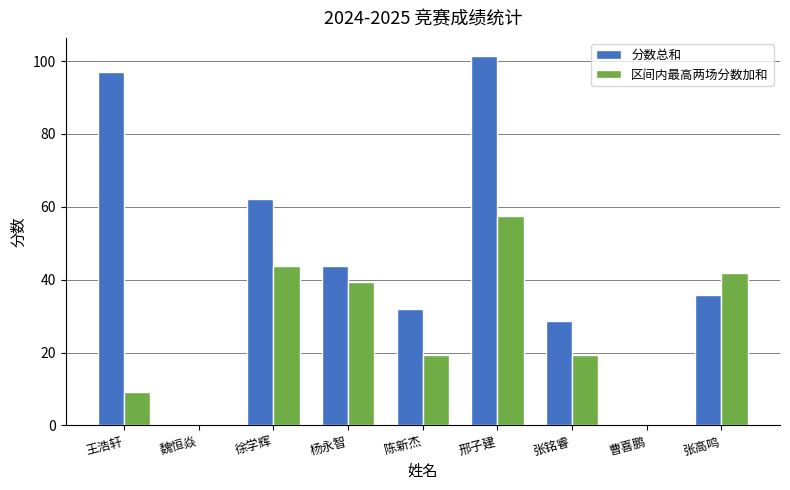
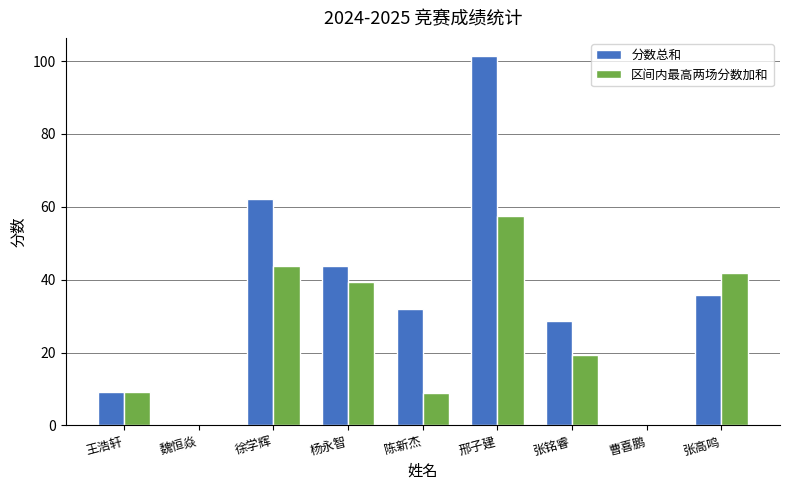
  {
    "分数总和": {
-     "王浩轩": 97,
+     "王浩轩": 9,
      "魏恒焱": 0,
      "徐学辉": 62,
      "杨永智": 44,
      "陈新杰": 32,
      "邢子建": 101,
      "张铭睿": 29,
      "张高鸣": 36
    },
    "区间内最高两场分数加和": {
      "王浩轩": 9,
      "魏恒焱": 0,
      "徐学辉": 44,
      "杨永智": 40,
-     "陈新杰": 19,
+     "陈新杰": 9,
      "邢子建": 58,
      "张铭睿": 19,
      "张高鸣": 42
    }
  }
